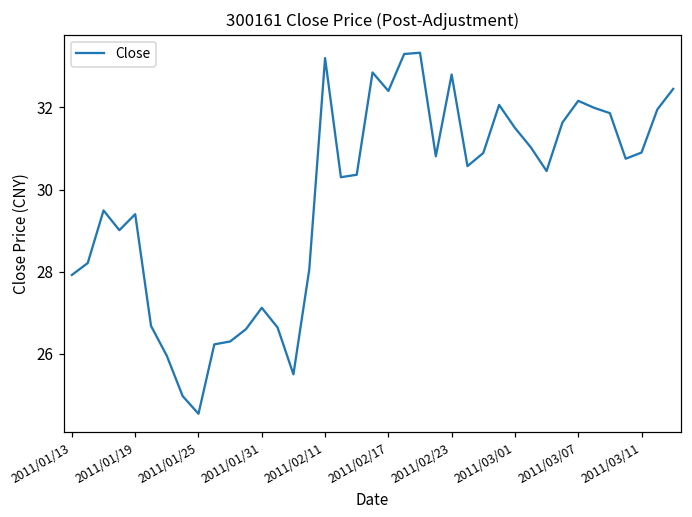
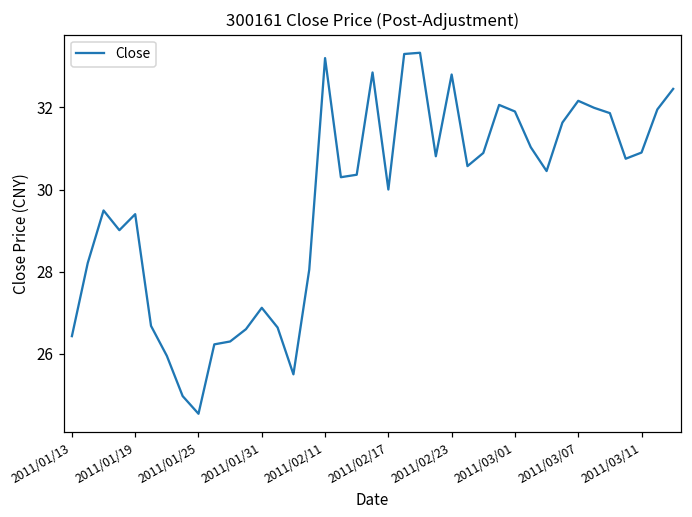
  {
-   "2011/01/13": 27.9,
+   "2011/01/13": 26.4,
    "2011/01/19": 29.4,
    "2011/01/25": 24.5,
    "2011/01/31": 27.1,
    "2011/02/11": 33.2,
-   "2011/02/17": 32.4,
+   "2011/02/17": 30.0,
    "2011/02/23": 32.8,
-   "2011/03/01": 31.5,
+   "2011/03/01": 31.9,
    "2011/03/07": 32.2,
    "2011/03/11": 30.9
  }
